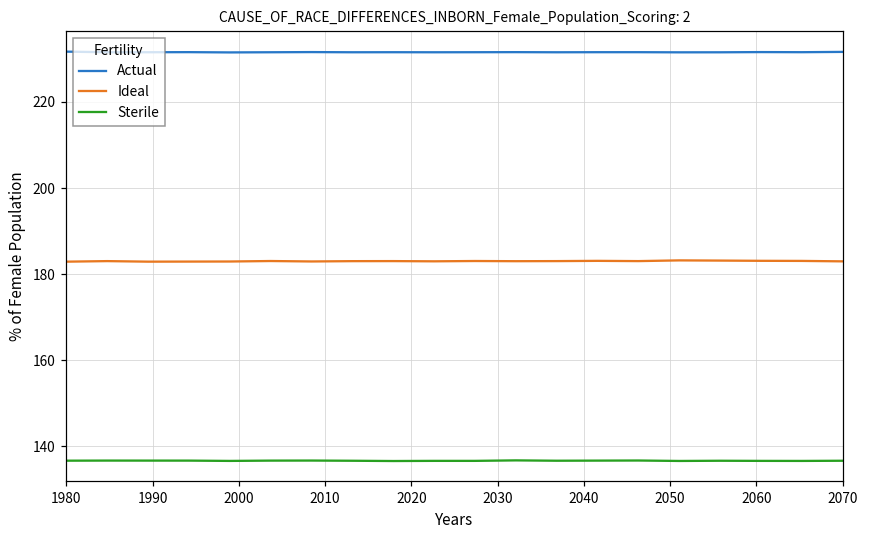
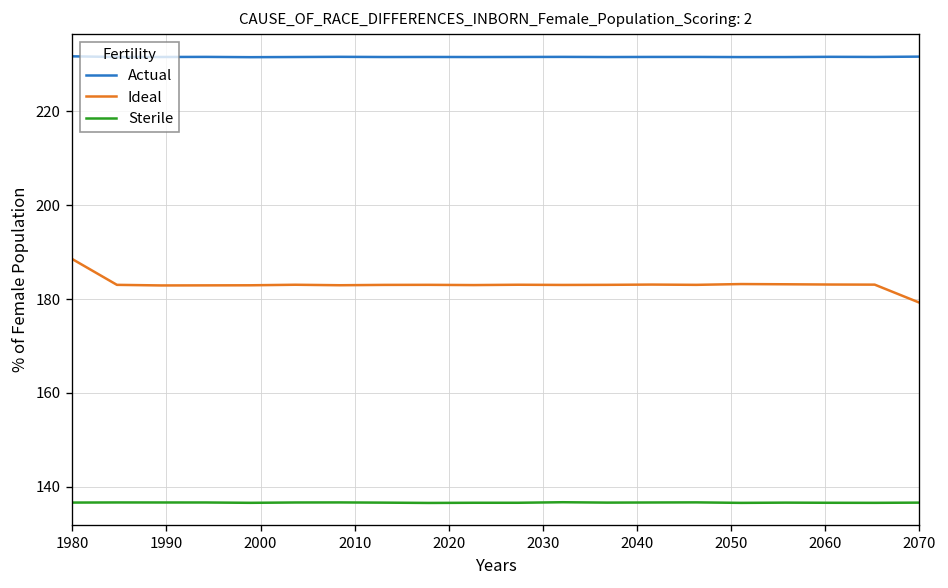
  {
    "Actual": {
      "1980": 232,
      "2070": 232
    },
    "Ideal": {
-     "1980": 183,
-     "2070": 183
+     "1980": 189,
+     "2070": 179
    },
    "Sterile": {
      "1980": 137,
      "2070": 137
    }
  }
